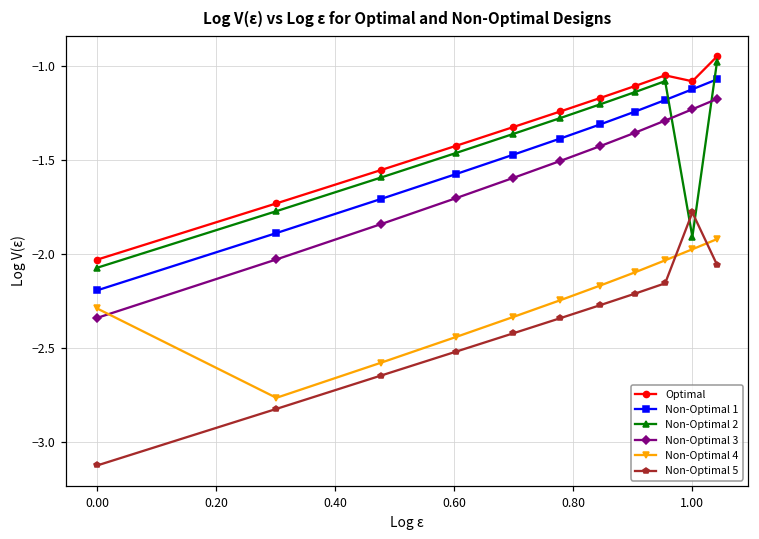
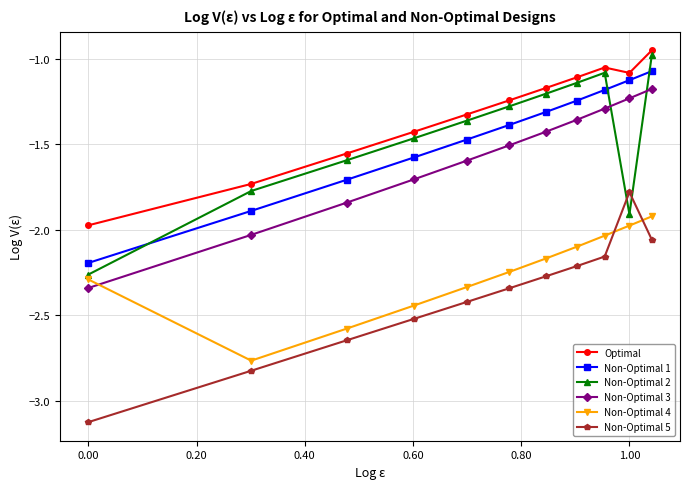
  {
    "Optimal": {
-     "0.00": -2.03,
+     "0.00": -1.97,
      "1.00": -1.08
    },
    "Non-Optimal 1": {
      "0.00": -2.19,
      "1.00": -1.12
    },
    "Non-Optimal 2": {
-     "0.00": -2.07,
+     "0.00": -2.26,
      "1.00": -1.91
    },
    "Non-Optimal 3": {
      "0.00": -2.34,
      "1.00": -1.23
    },
    "Non-Optimal 4": {
      "0.00": -2.29,
      "1.00": -1.97
    },
    "Non-Optimal 5": {
      "0.00": -3.12,
      "1.00": -1.78
    }
  }
